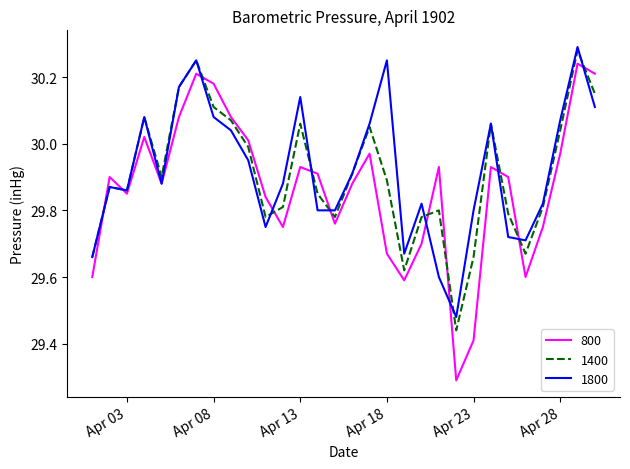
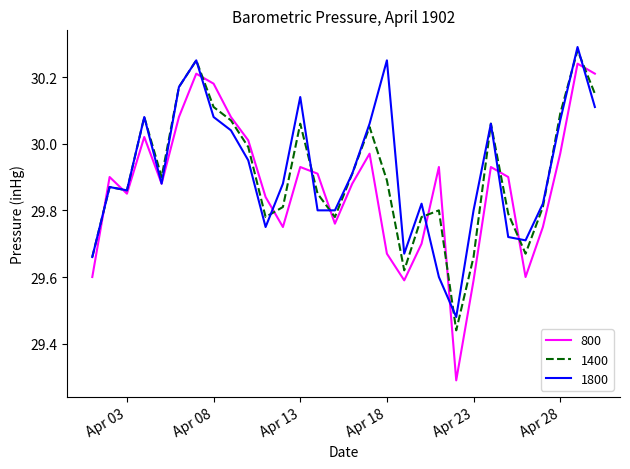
  {
    "800": {
      "Apr 03": 29.85,
      "Apr 08": 30.18,
      "Apr 13": 29.93,
      "Apr 18": 29.67,
-     "Apr 23": 29.41,
+     "Apr 23": 29.59,
      "Apr 28": 29.97
    },
    "1400": {
      "Apr 08": 30.11,
      "Apr 13": 30.06,
      "Apr 18": 29.89,
      "Apr 23": 29.66,
-     "Apr 28": 30.04
+     "Apr 28": 30.09
    },
    "1800": {
      "Apr 08": 30.08,
      "Apr 13": 30.14,
      "Apr 18": 30.25,
      "Apr 23": 29.80,
      "Apr 28": 30.07
    }
  }
